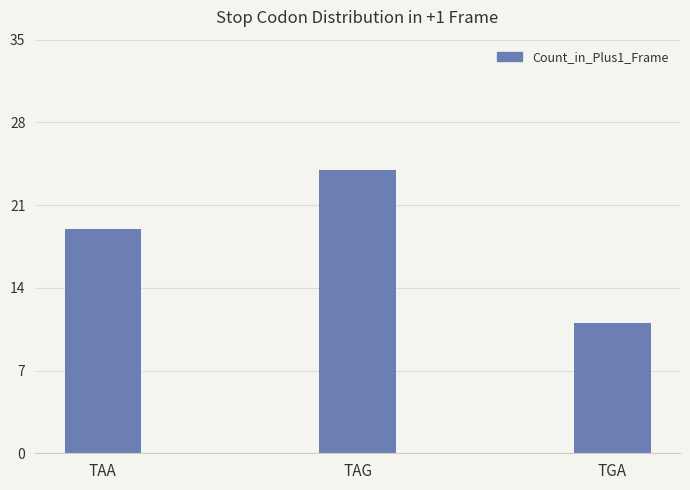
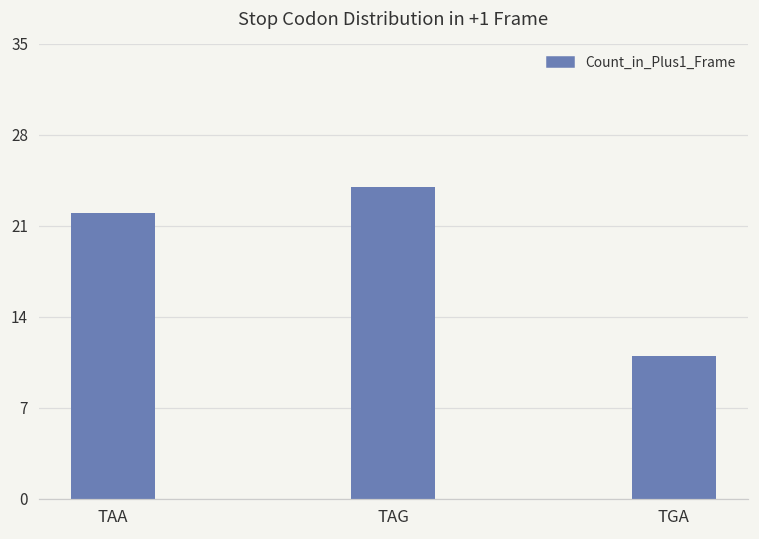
  {
-   "TAA": 19,
+   "TAA": 22,
    "TAG": 24,
    "TGA": 11
  }
